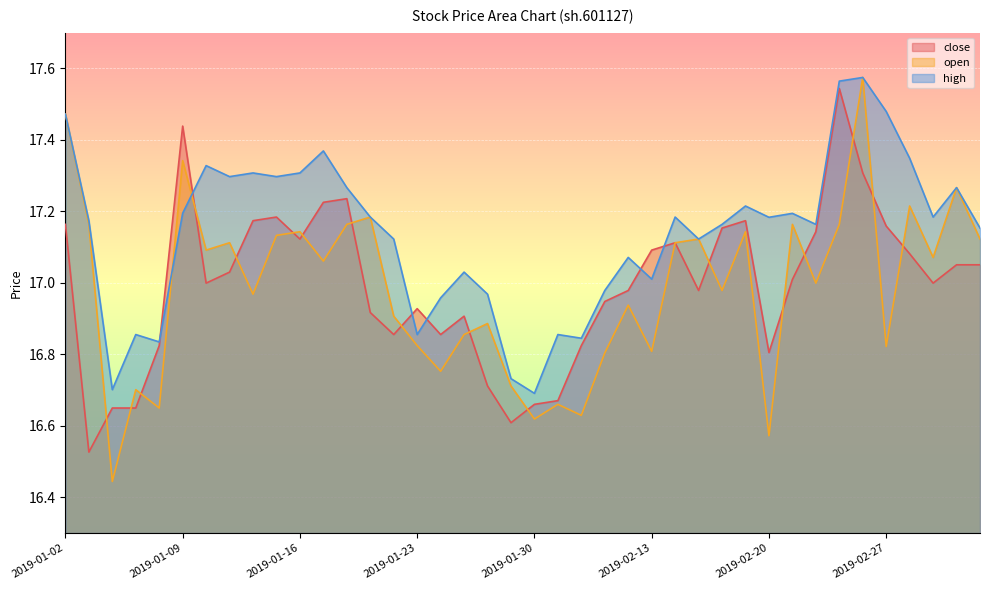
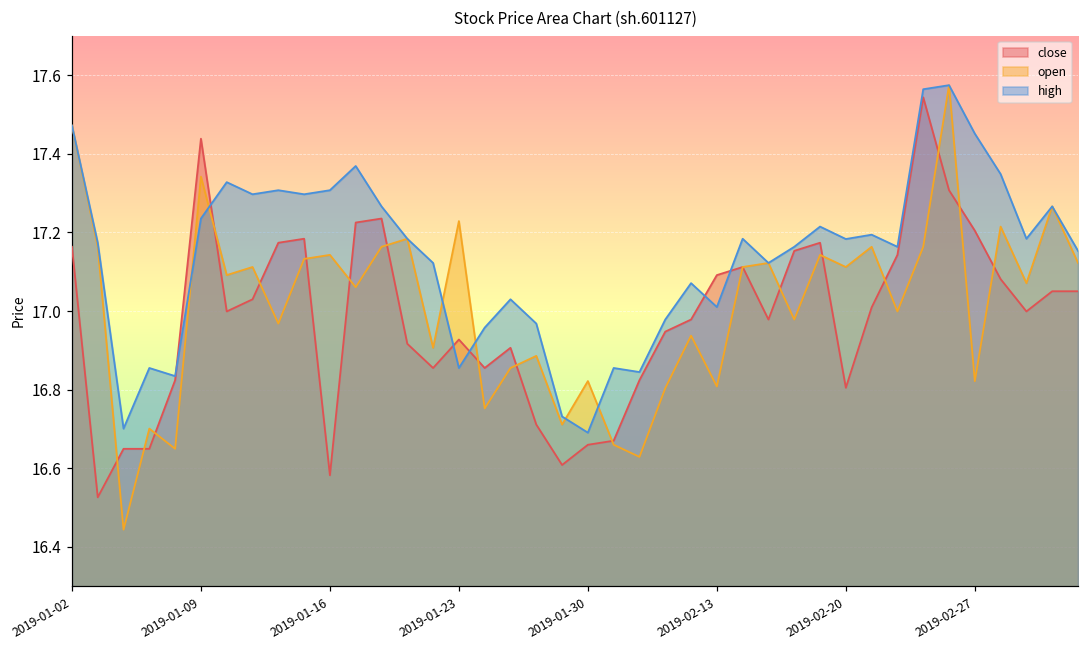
  {
    "close": {
      "2019-01-02": 17.16,
      "2019-01-09": 17.44,
-     "2019-01-16": 17.12,
+     "2019-01-16": 16.58,
      "2019-01-23": 16.93,
      "2019-01-30": 16.66,
      "2019-02-13": 17.09,
      "2019-02-20": 16.81,
-     "2019-02-27": 17.16
+     "2019-02-27": 17.20
    },
    "open": {
      "2019-01-09": 17.34,
      "2019-01-16": 17.14,
-     "2019-01-23": 16.82,
-     "2019-01-30": 16.62,
+     "2019-01-23": 17.23,
+     "2019-01-30": 16.82,
      "2019-02-13": 16.81,
-     "2019-02-20": 16.57,
+     "2019-02-20": 17.11,
      "2019-02-27": 16.82
    },
    "high": {
-     "2019-01-09": 17.19,
+     "2019-01-09": 17.24,
      "2019-01-16": 17.31,
      "2019-01-23": 16.86,
      "2019-01-30": 16.69,
      "2019-02-13": 17.01,
      "2019-02-20": 17.18,
-     "2019-02-27": 17.48
+     "2019-02-27": 17.45
    }
  }
